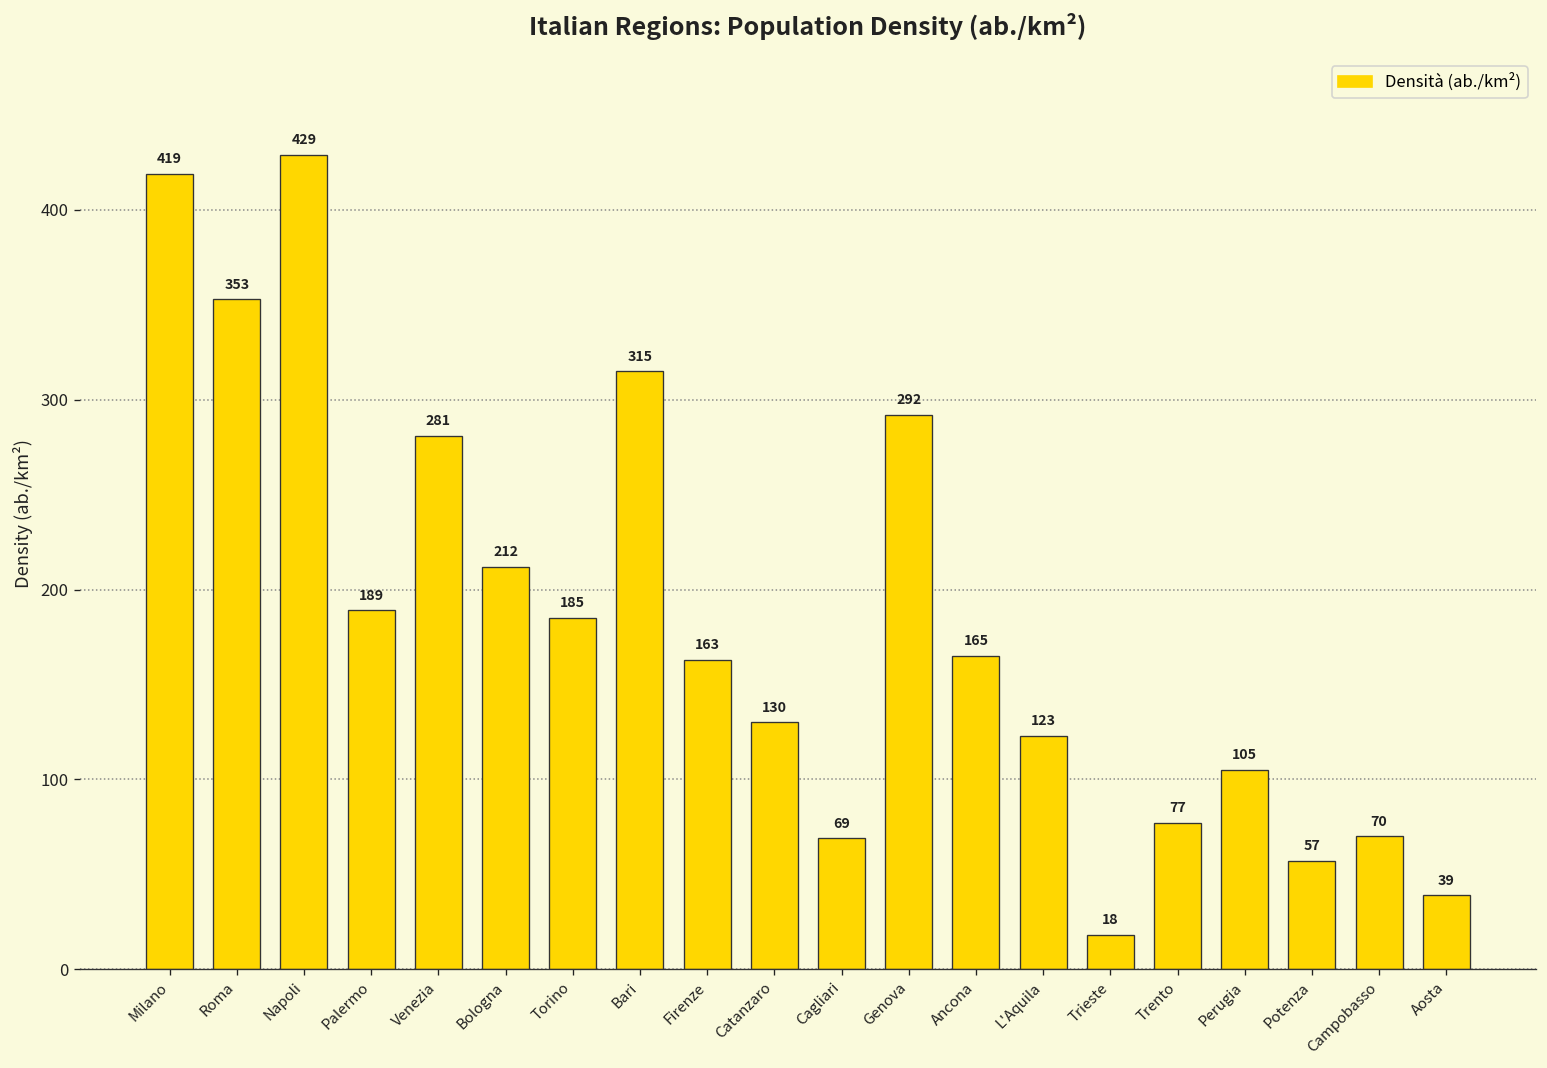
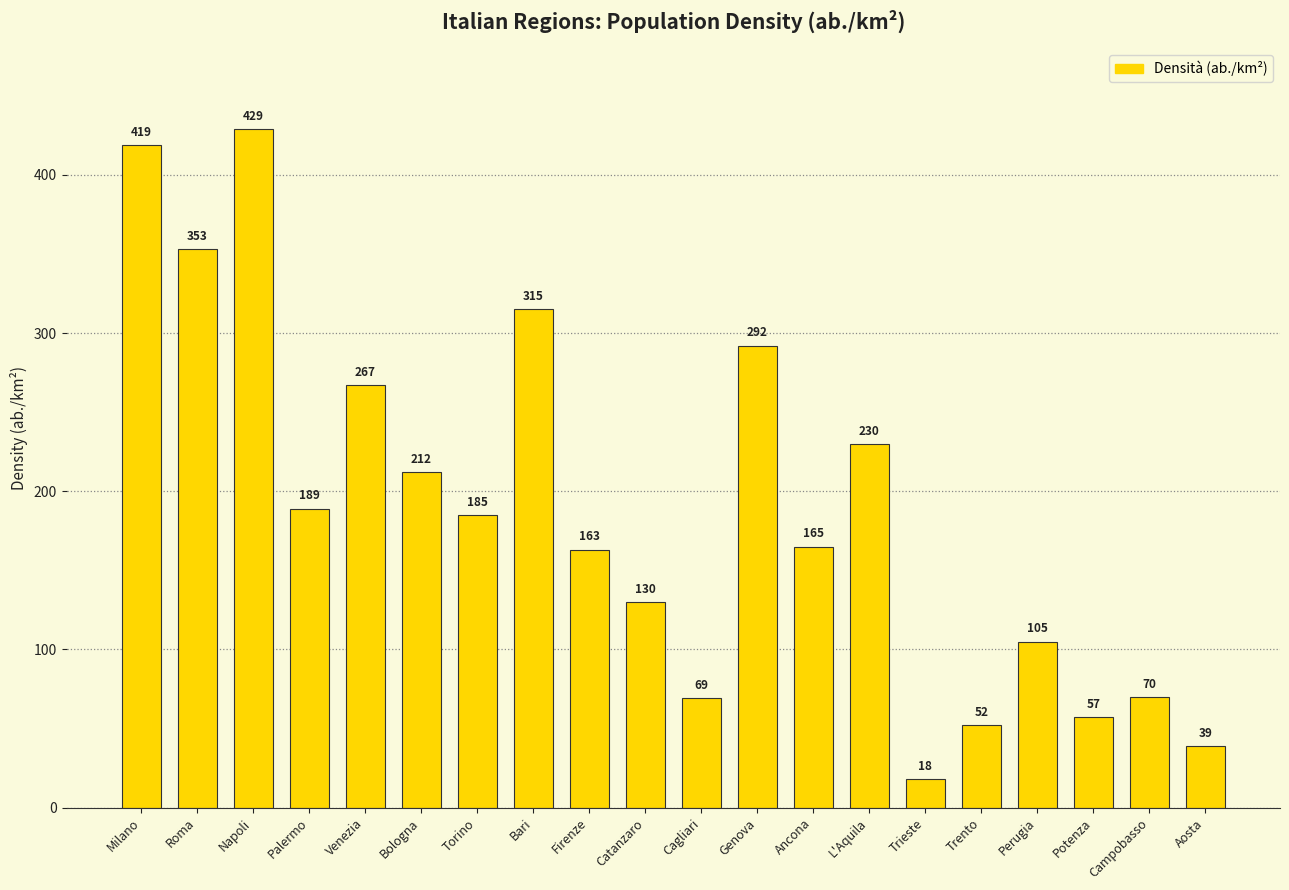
  {
    "Milano": 419,
    "Roma": 353,
    "Napoli": 429,
    "Palermo": 189,
-   "Venezia": 281,
+   "Venezia": 267,
    "Bologna": 212,
    "Torino": 185,
    "Bari": 315,
    "Firenze": 163,
    "Catanzaro": 130,
    "Cagliari": 69,
    "Genova": 292,
    "Ancona": 165,
-   "L'Aquila": 123,
+   "L'Aquila": 230,
    "Trieste": 18,
-   "Trento": 77,
+   "Trento": 52,
    "Perugia": 105,
    "Potenza": 57,
    "Campobasso": 70,
    "Aosta": 39
  }
